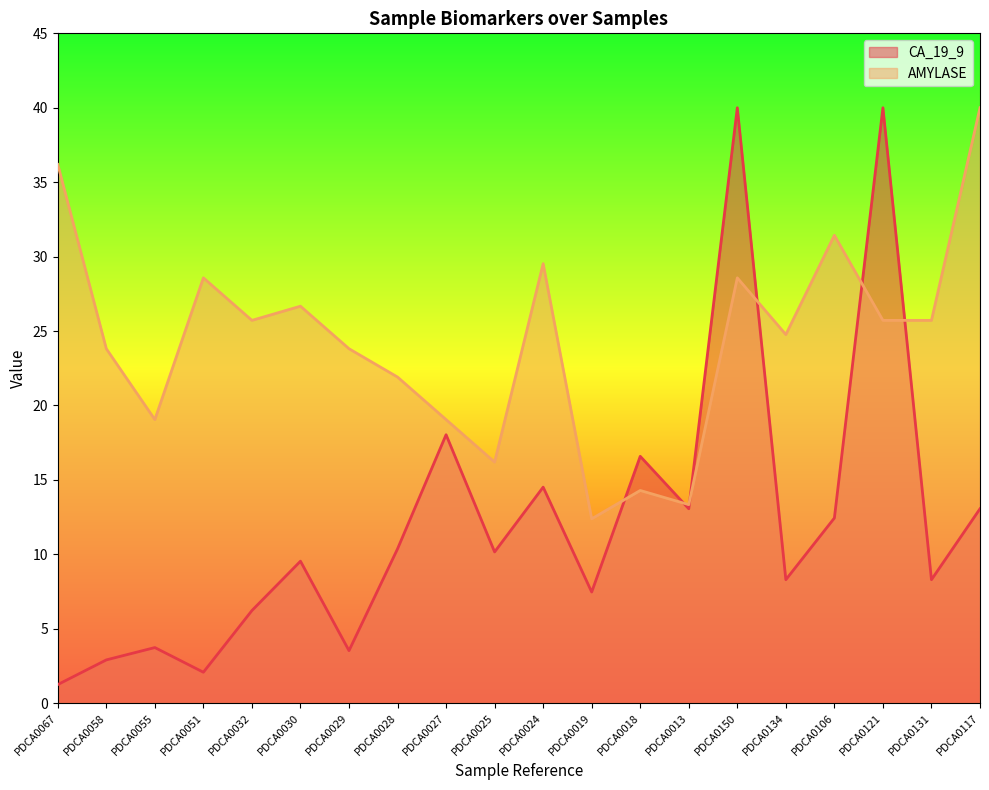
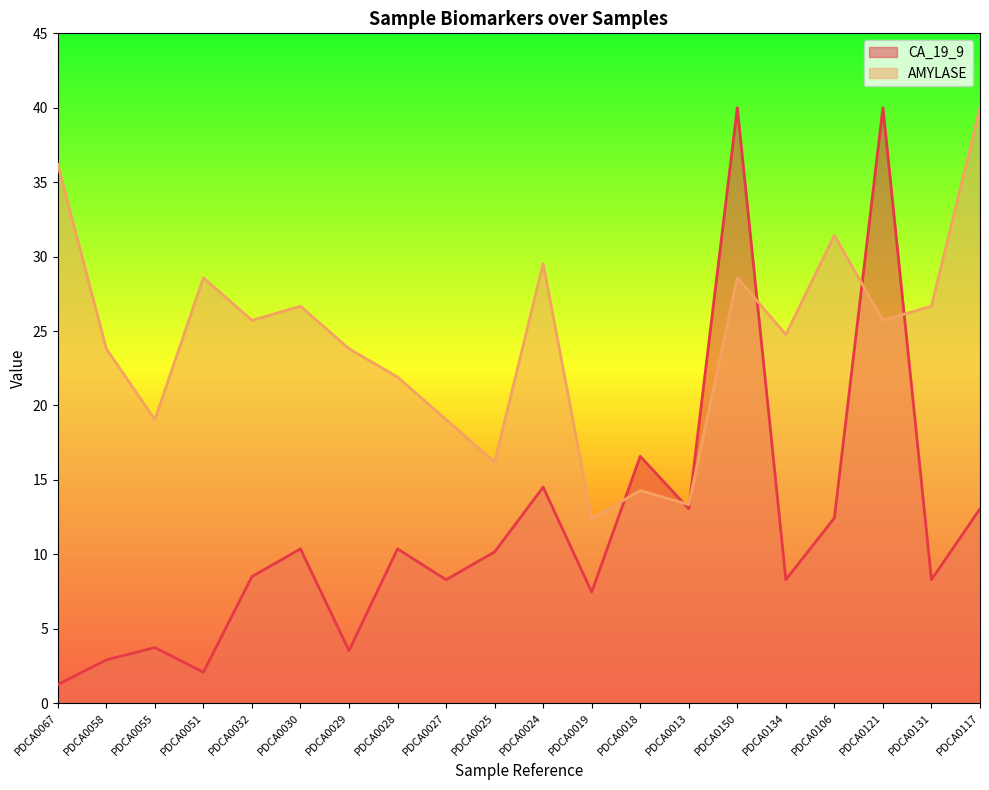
  {
    "CA_19_9": {
      "PDCA0067": 1.2,
      "PDCA0058": 2.9,
      "PDCA0055": 3.7,
      "PDCA0051": 2.1,
-     "PDCA0032": 6.2,
-     "PDCA0030": 9.5,
+     "PDCA0032": 8.5,
+     "PDCA0030": 10.4,
      "PDCA0029": 3.5,
      "PDCA0028": 10.4,
-     "PDCA0027": 18.0,
+     "PDCA0027": 8.3,
      "PDCA0025": 10.2,
      "PDCA0024": 14.5,
      "PDCA0019": 7.5,
      "PDCA0018": 16.6,
      "PDCA0013": 13.1,
      "PDCA0150": 40.0,
      "PDCA0134": 8.3,
      "PDCA0106": 12.4,
      "PDCA0121": 40.0,
      "PDCA0131": 8.3,
      "PDCA0117": 13.1
    },
    "AMYLASE": {
      "PDCA0067": 36.2,
      "PDCA0058": 23.8,
      "PDCA0055": 19.0,
      "PDCA0051": 28.6,
      "PDCA0032": 25.7,
      "PDCA0030": 26.7,
      "PDCA0029": 23.8,
      "PDCA0028": 21.9,
      "PDCA0027": 19.0,
      "PDCA0025": 16.2,
      "PDCA0024": 29.5,
      "PDCA0019": 12.4,
      "PDCA0018": 14.3,
      "PDCA0013": 13.3,
      "PDCA0150": 28.6,
      "PDCA0134": 24.8,
      "PDCA0106": 31.4,
      "PDCA0121": 25.7,
-     "PDCA0131": 25.7,
+     "PDCA0131": 26.7,
      "PDCA0117": 40.0
    }
  }
